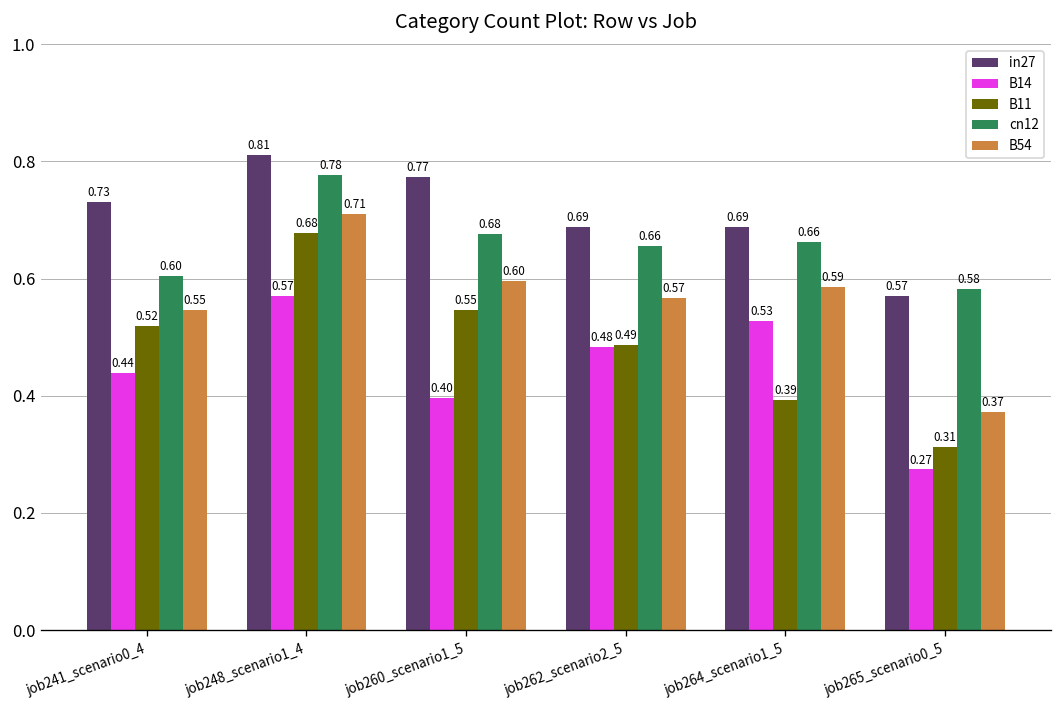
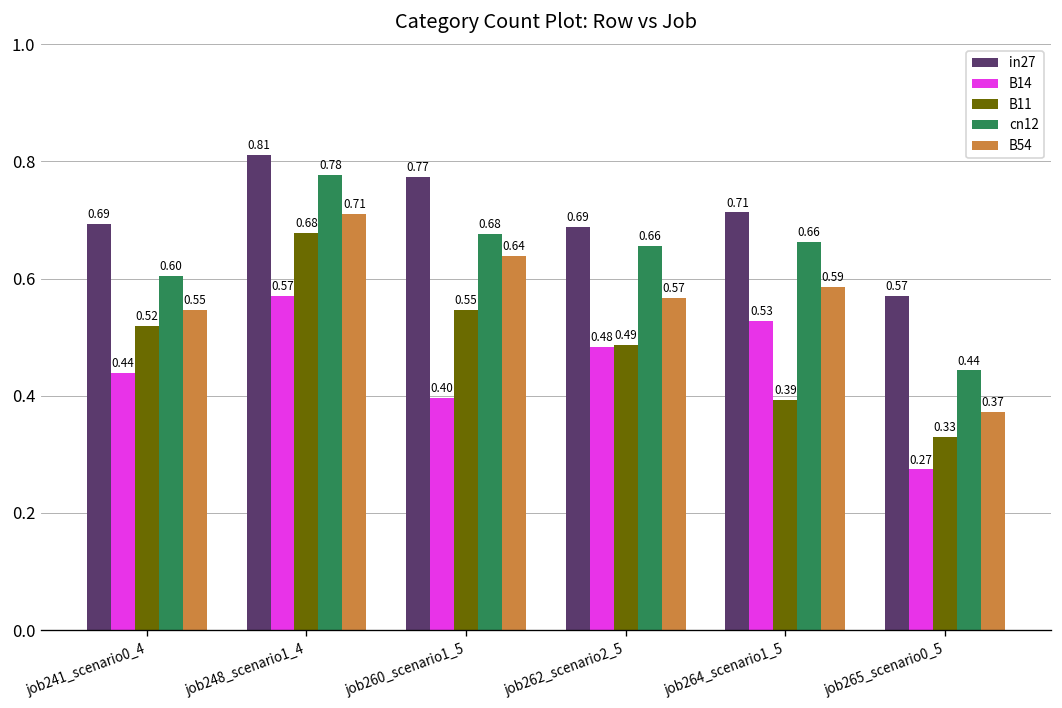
  {
    "in27": {
-     "job241_scenario0_4": 0.73,
+     "job241_scenario0_4": 0.69,
      "job248_scenario1_4": 0.81,
      "job260_scenario1_5": 0.77,
      "job262_scenario2_5": 0.69,
-     "job264_scenario1_5": 0.69,
+     "job264_scenario1_5": 0.71,
      "job265_scenario0_5": 0.57
    },
    "B14": {
      "job241_scenario0_4": 0.44,
      "job248_scenario1_4": 0.57,
      "job260_scenario1_5": 0.40,
      "job262_scenario2_5": 0.48,
      "job264_scenario1_5": 0.53,
      "job265_scenario0_5": 0.27
    },
    "B11": {
      "job241_scenario0_4": 0.52,
      "job248_scenario1_4": 0.68,
      "job260_scenario1_5": 0.55,
      "job262_scenario2_5": 0.49,
      "job264_scenario1_5": 0.39,
-     "job265_scenario0_5": 0.31
+     "job265_scenario0_5": 0.33
    },
    "cn12": {
      "job241_scenario0_4": 0.60,
      "job248_scenario1_4": 0.78,
      "job260_scenario1_5": 0.68,
      "job262_scenario2_5": 0.66,
      "job264_scenario1_5": 0.66,
-     "job265_scenario0_5": 0.58
+     "job265_scenario0_5": 0.44
    },
    "B54": {
      "job241_scenario0_4": 0.55,
      "job248_scenario1_4": 0.71,
-     "job260_scenario1_5": 0.60,
+     "job260_scenario1_5": 0.64,
      "job262_scenario2_5": 0.57,
      "job264_scenario1_5": 0.59,
      "job265_scenario0_5": 0.37
    }
  }
